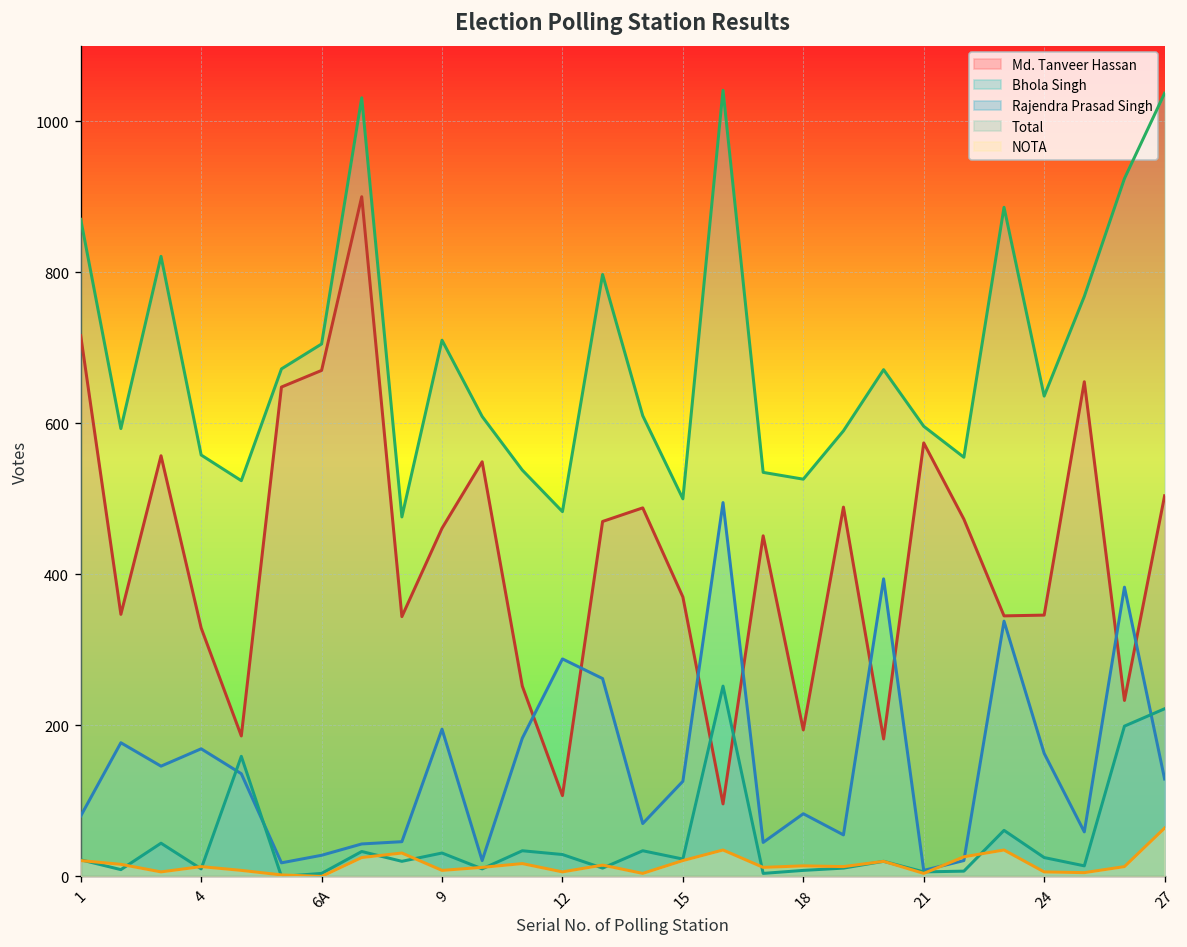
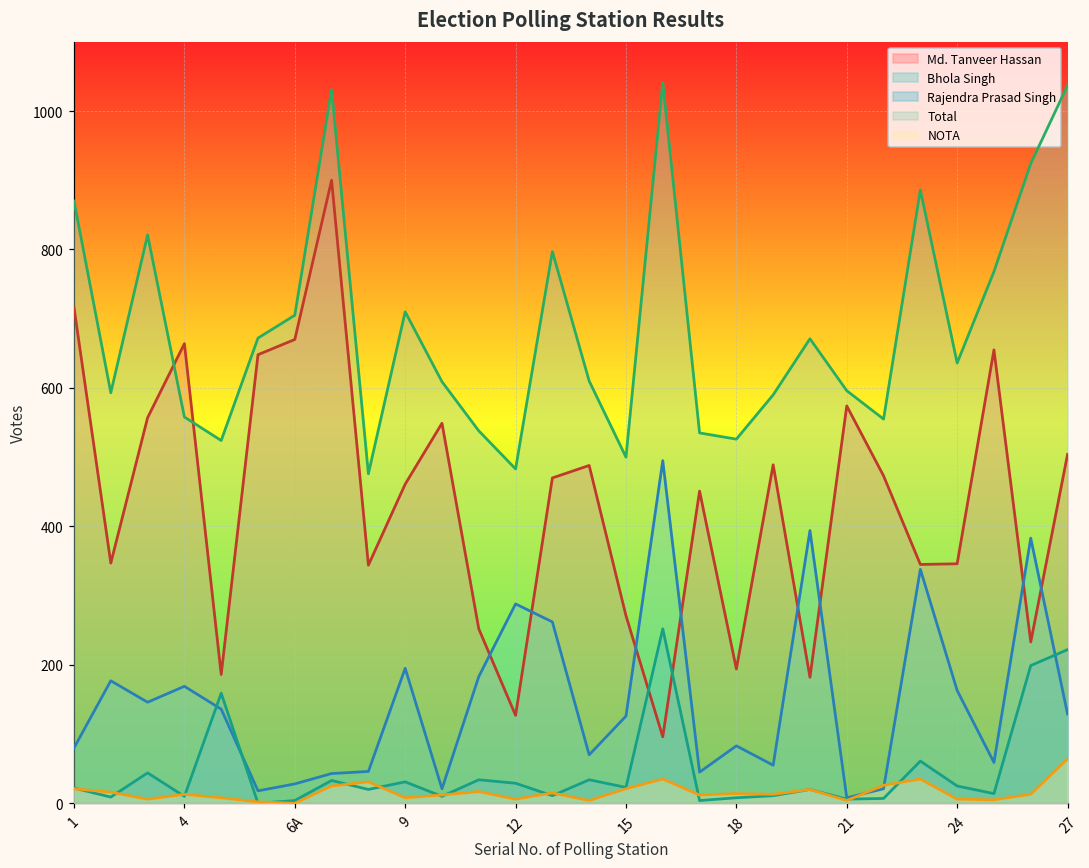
  {
    "Md. Tanveer Hassan": {
      "1": 720,
-     "4": 330,
+     "4": 660,
      "6A": 670,
      "9": 460,
-     "12": 110,
-     "15": 370,
+     "12": 130,
+     "15": 270,
      "18": 190,
      "21": 570,
      "24": 350,
      "27": 500
    }
  }
